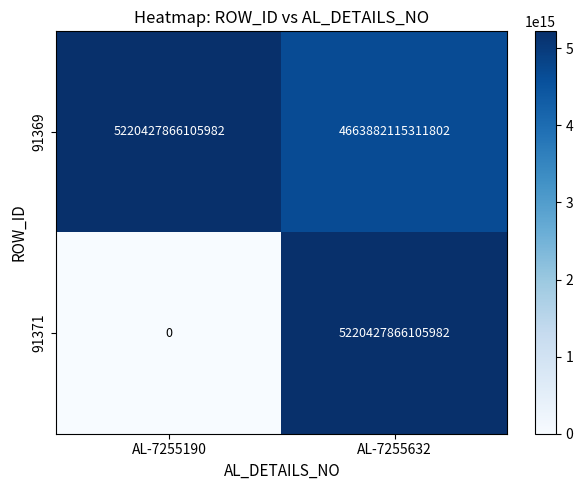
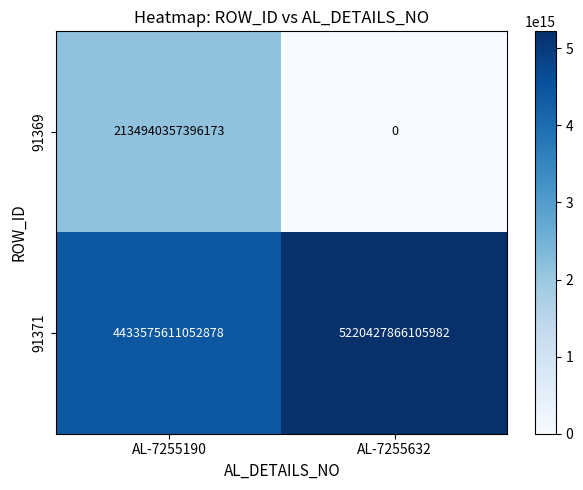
  {
    "91369": {
-     "AL-7255190": 5220427866105982,
-     "AL-7255632": 4663882115311802
+     "AL-7255190": 2134940357396173,
+     "AL-7255632": 0
    },
    "91371": {
-     "AL-7255190": 0,
+     "AL-7255190": 4433575611052878,
      "AL-7255632": 5220427866105982
    }
  }
